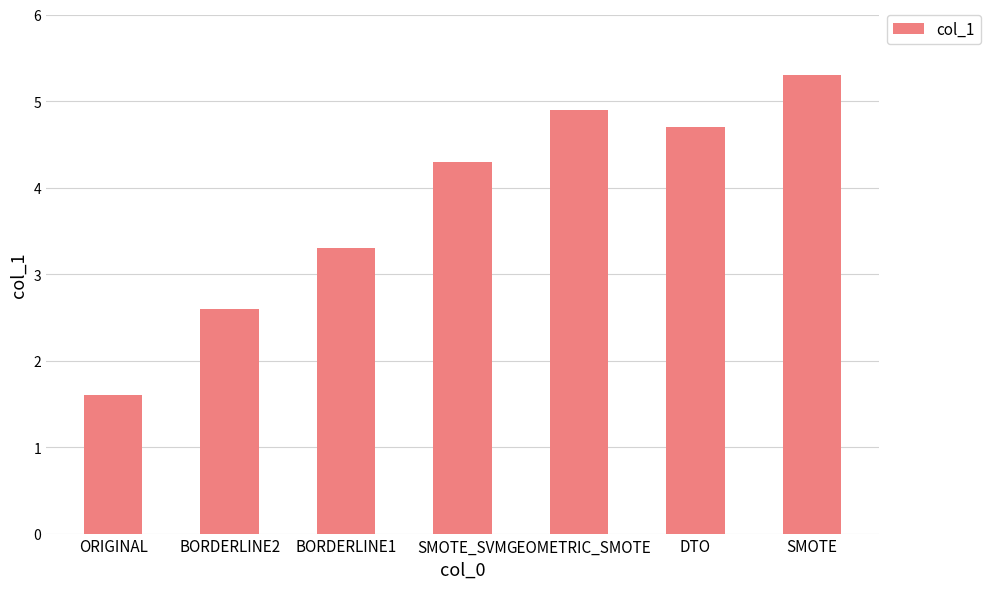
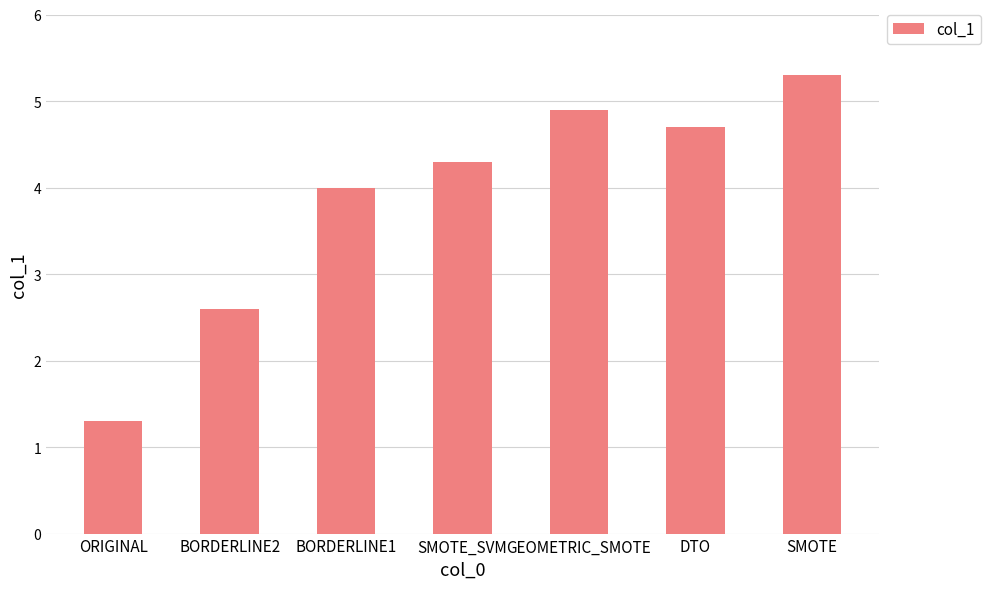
  {
-   "ORIGINAL": 1.6,
+   "ORIGINAL": 1.3,
    "BORDERLINE2": 2.6,
-   "BORDERLINE1": 3.3,
+   "BORDERLINE1": 4.0,
    "SMOTE_SVM": 4.3,
    "GEOMETRIC_SMOTE": 4.9,
    "DTO": 4.7,
    "SMOTE": 5.3
  }
